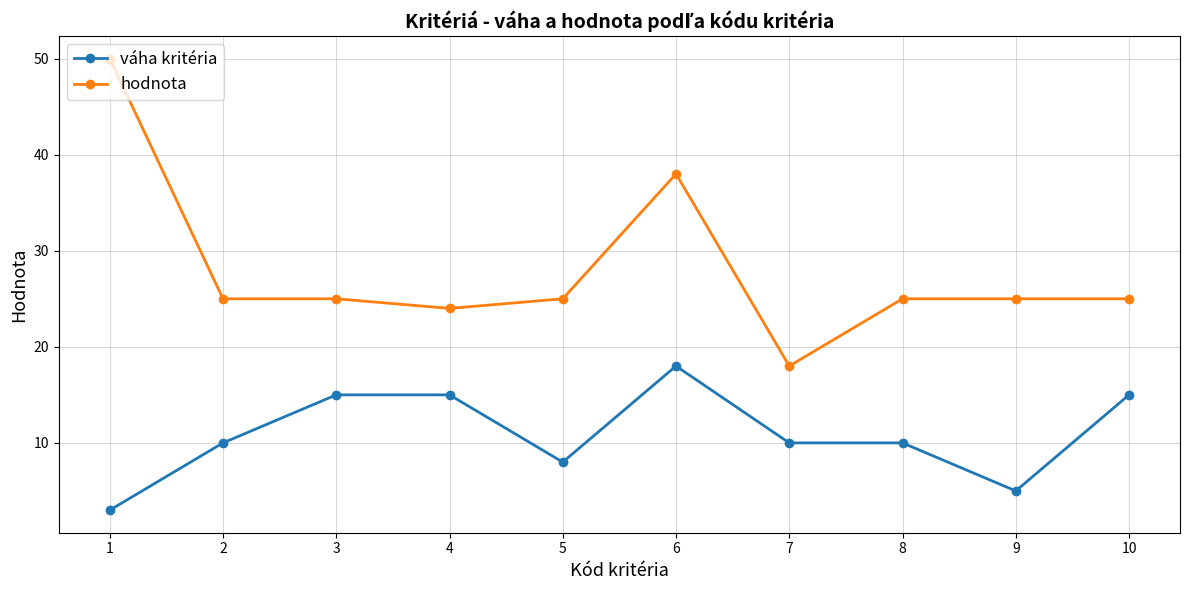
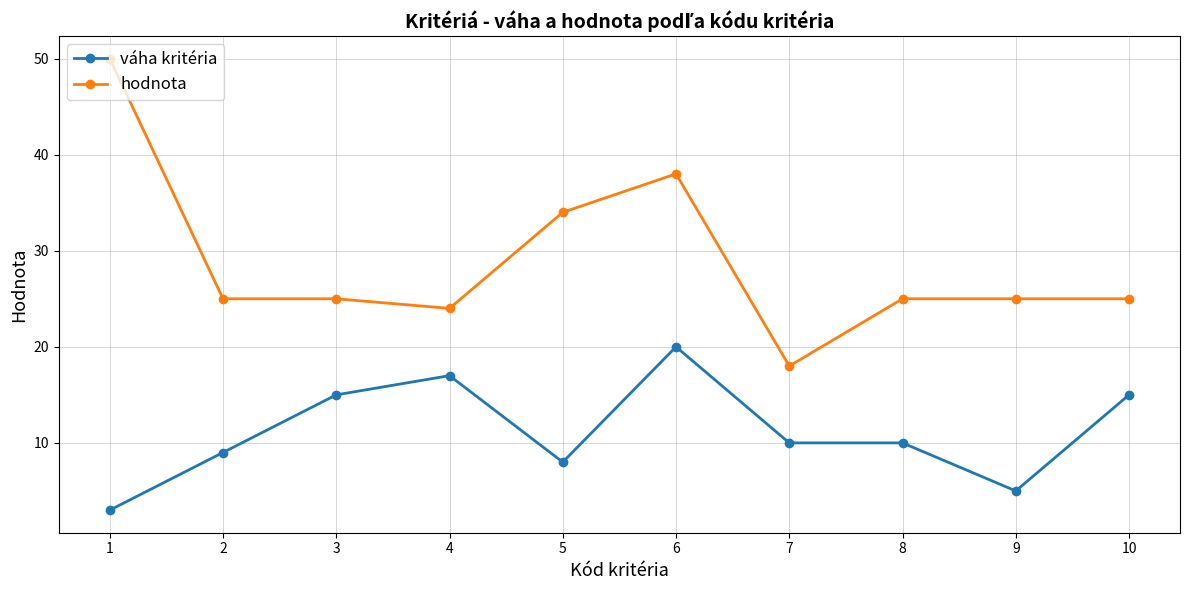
  {
    "váha kritéria": {
      "1": 3,
-     "2": 10,
+     "2": 9,
      "3": 15,
-     "4": 15,
+     "4": 17,
      "5": 8,
-     "6": 18,
+     "6": 20,
      "7": 10,
      "8": 10,
      "9": 5,
      "10": 15
    },
    "hodnota": {
      "2": 25,
      "3": 25,
      "4": 24,
-     "5": 25,
+     "5": 34,
      "6": 38,
      "7": 18,
      "8": 25,
      "9": 25,
      "10": 25
    }
  }
